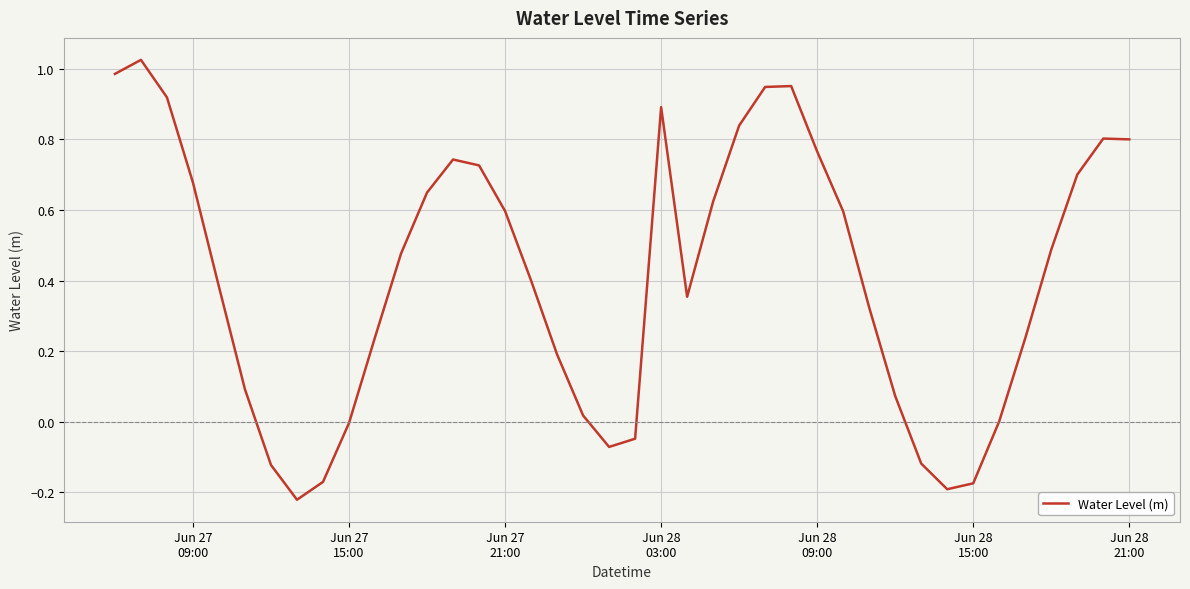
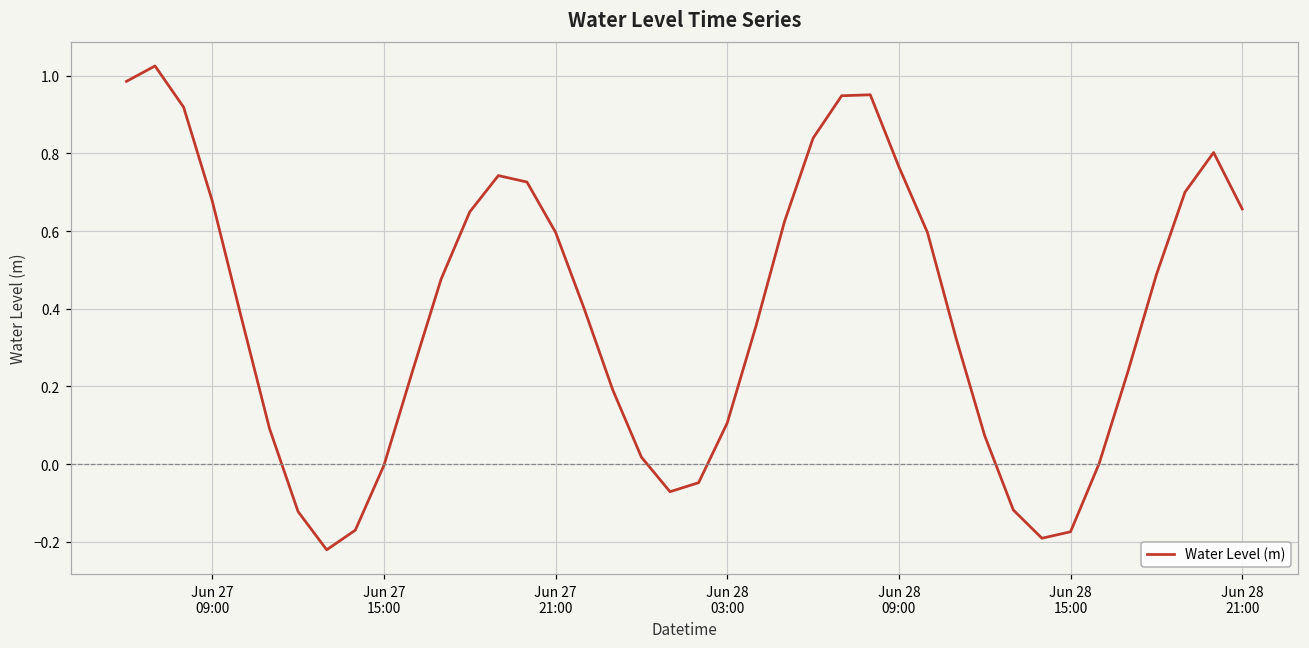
  {
    "Jun 27 09:00": 0.68,
    "Jun 27 15:00": 0.00,
    "Jun 27 21:00": 0.60,
-   "Jun 28 03:00": 0.89,
+   "Jun 28 03:00": 0.11,
    "Jun 28 09:00": 0.77,
    "Jun 28 15:00": -0.17,
-   "Jun 28 21:00": 0.80
+   "Jun 28 21:00": 0.66
  }
